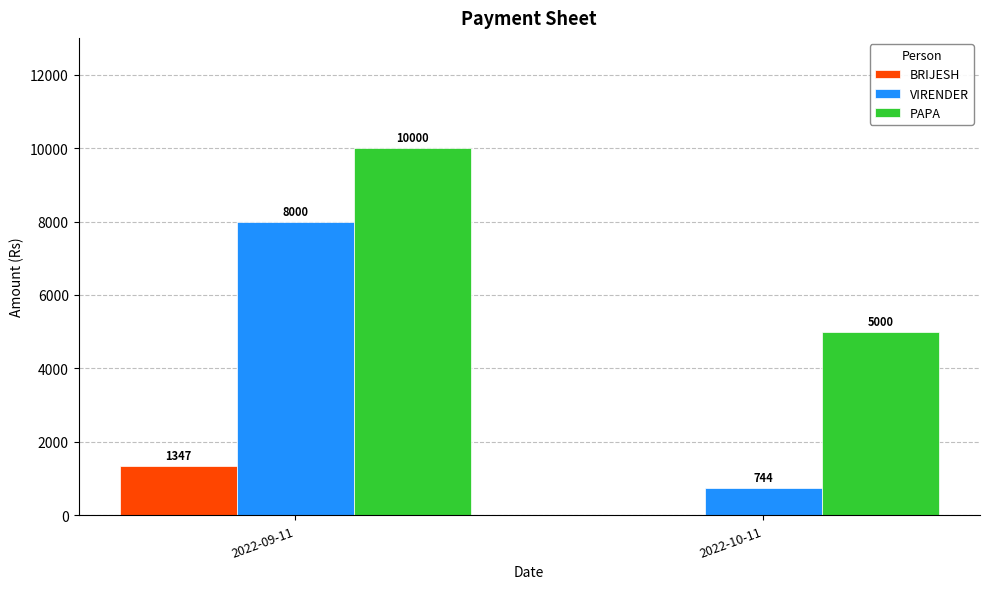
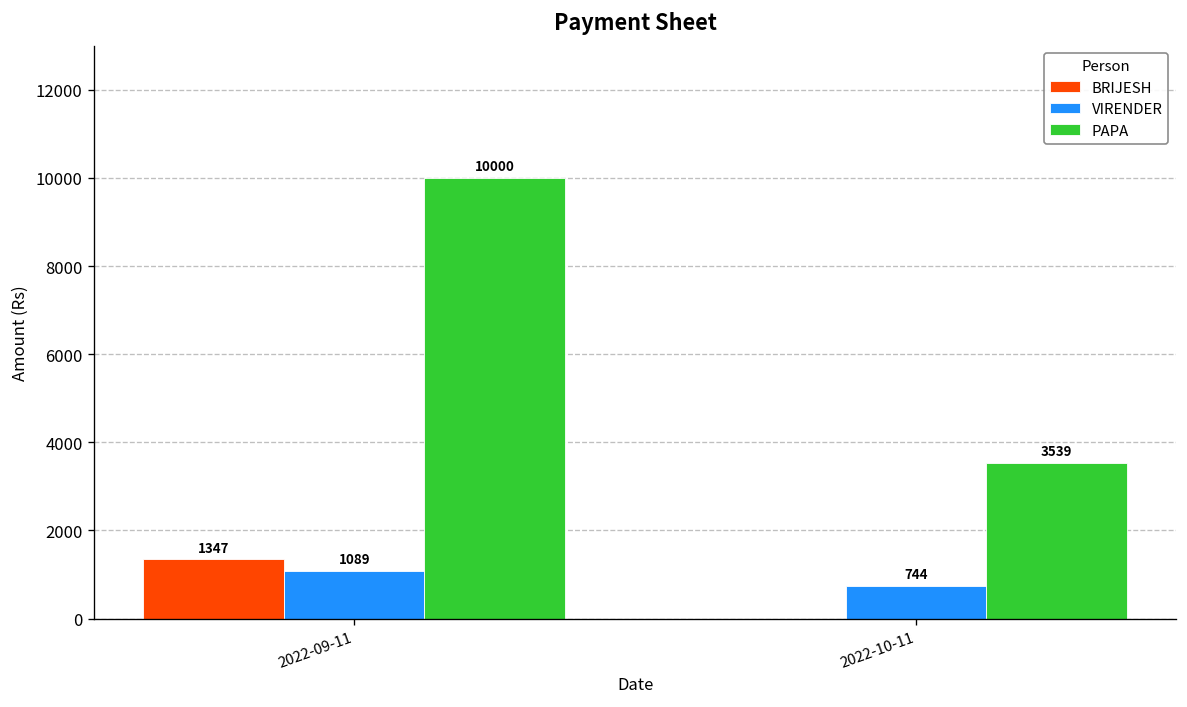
  {
    "BRIJESH": {
      "2022-09-11": 1347
    },
    "VIRENDER": {
-     "2022-09-11": 8000,
+     "2022-09-11": 1089,
      "2022-10-11": 744
    },
    "PAPA": {
      "2022-09-11": 10000,
-     "2022-10-11": 5000
+     "2022-10-11": 3539
    }
  }
